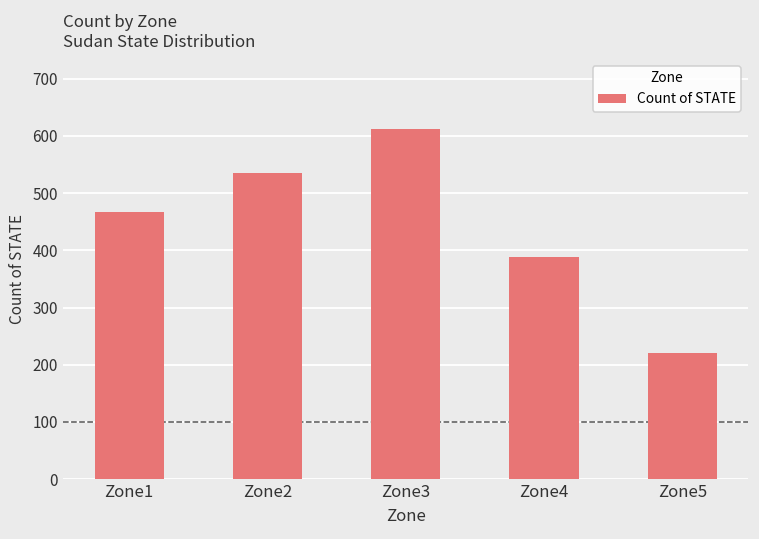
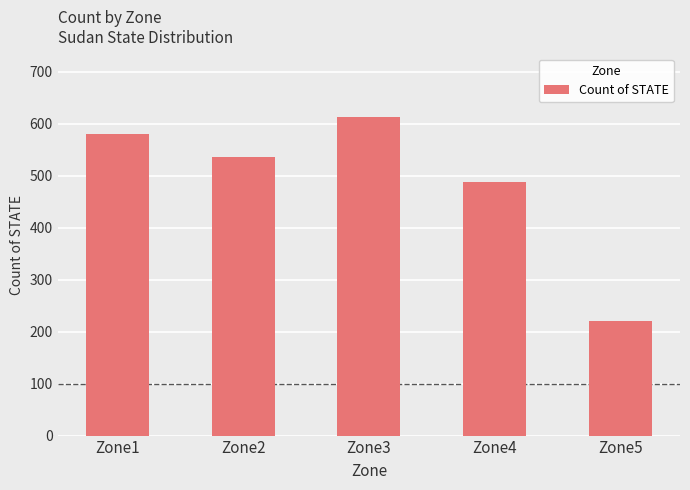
  {
-   "Zone1": 470,
+   "Zone1": 580,
    "Zone2": 540,
    "Zone3": 610,
-   "Zone4": 390,
+   "Zone4": 490,
    "Zone5": 220
  }
